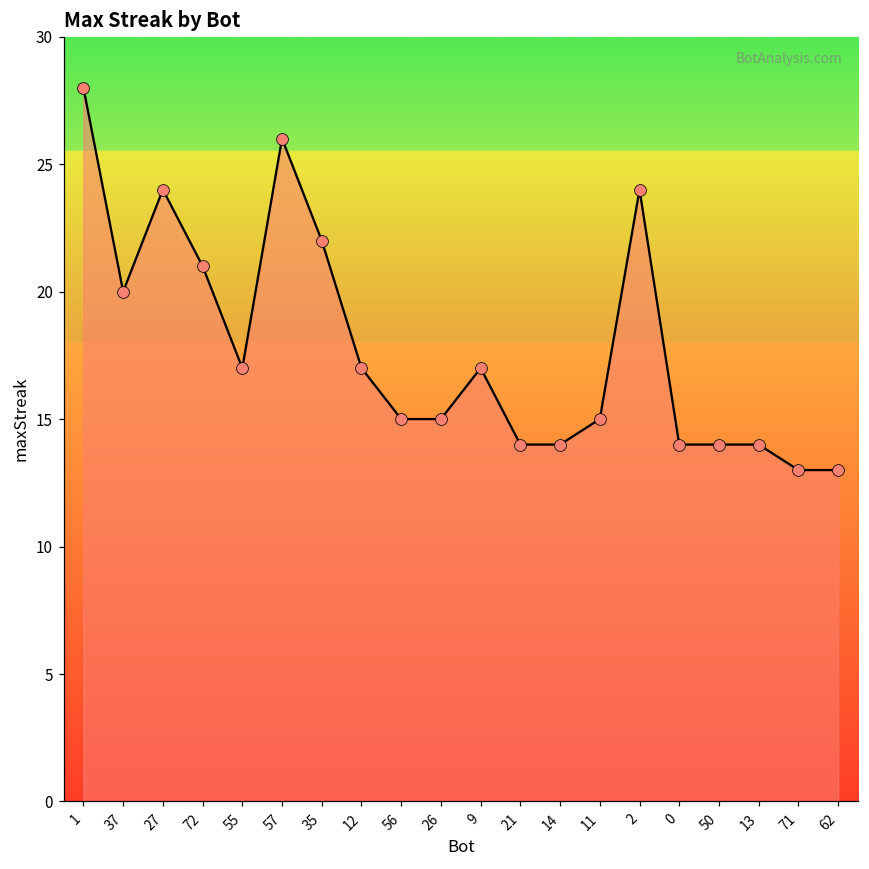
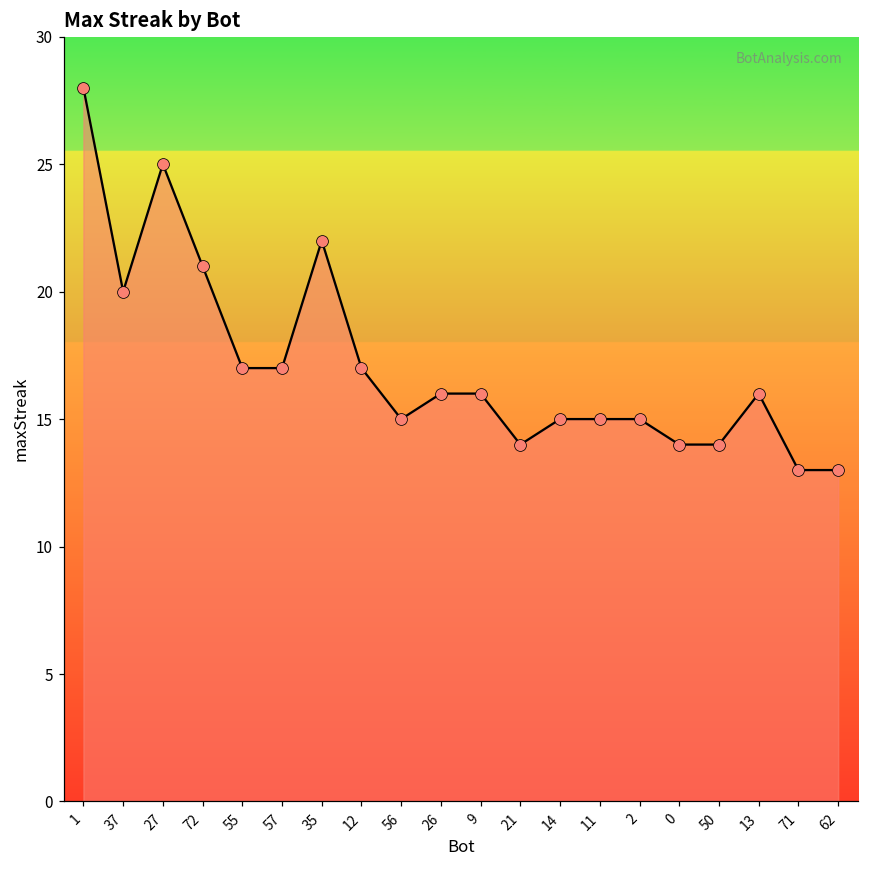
  {
    "1": 28,
    "37": 20,
-   "27": 24,
+   "27": 25,
    "72": 21,
    "55": 17,
-   "57": 26,
+   "57": 17,
    "35": 22,
    "12": 17,
    "56": 15,
-   "26": 15,
-   "9": 17,
+   "26": 16,
+   "9": 16,
    "21": 14,
-   "14": 14,
+   "14": 15,
    "11": 15,
-   "2": 24,
+   "2": 15,
    "0": 14,
    "50": 14,
-   "13": 14,
+   "13": 16,
    "71": 13,
    "62": 13
  }
